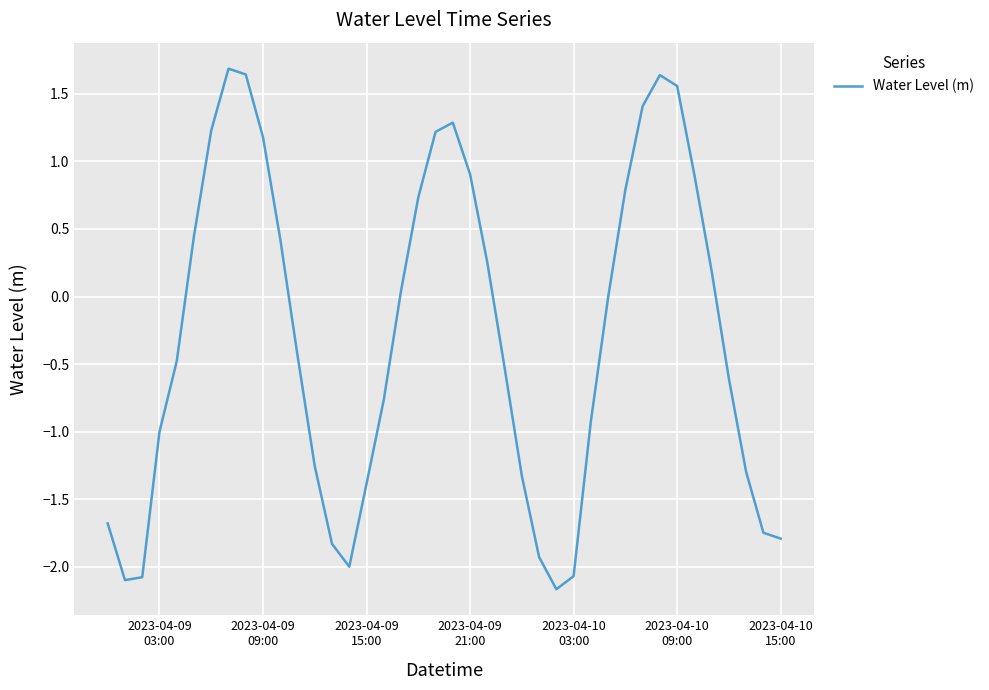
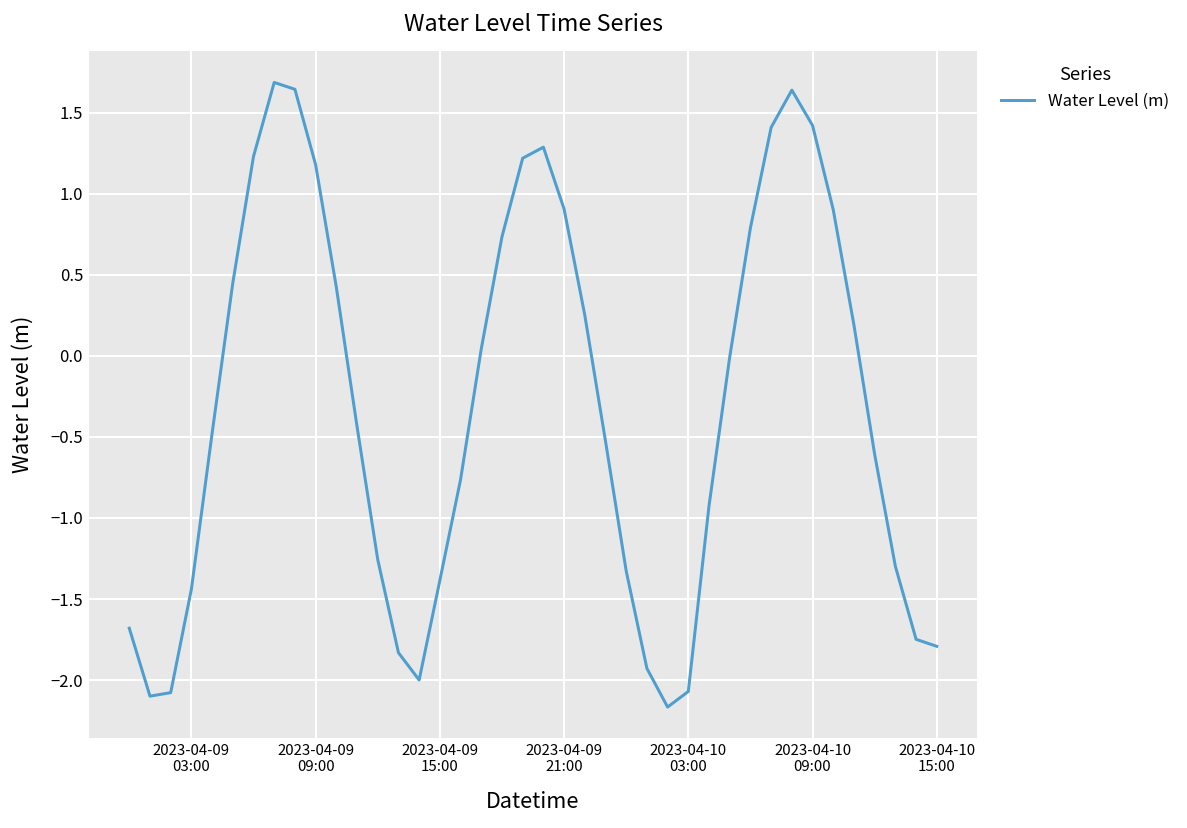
  {
-   "2023-04-09 03:00": -1.00,
+   "2023-04-09 03:00": -1.44,
    "2023-04-09 09:00": 1.18,
    "2023-04-09 15:00": -1.39,
    "2023-04-09 21:00": 0.91,
    "2023-04-10 03:00": -2.07,
-   "2023-04-10 09:00": 1.56,
+   "2023-04-10 09:00": 1.42,
    "2023-04-10 15:00": -1.79
  }
